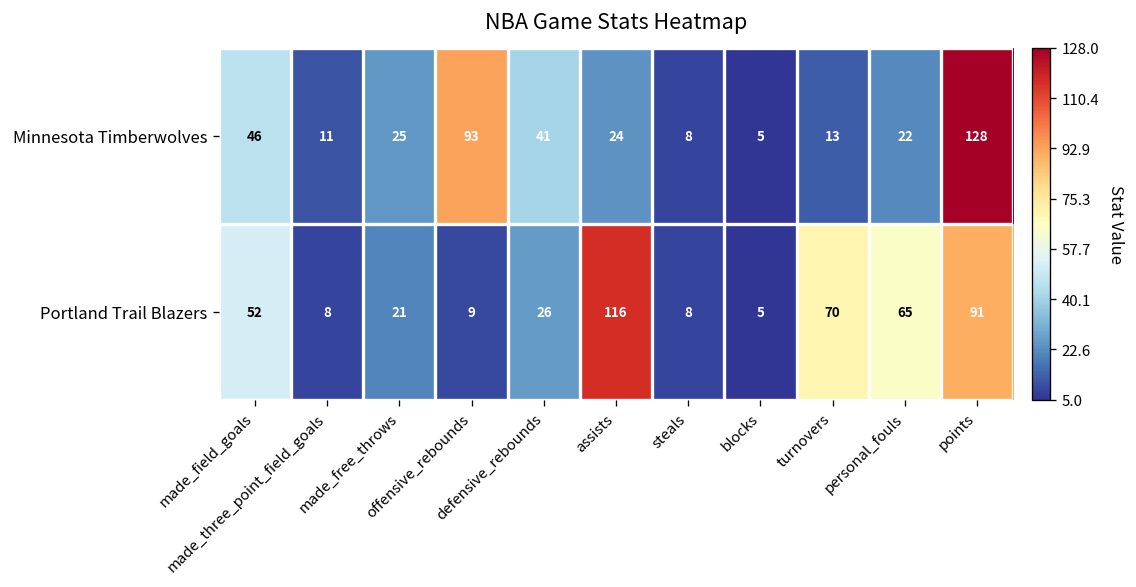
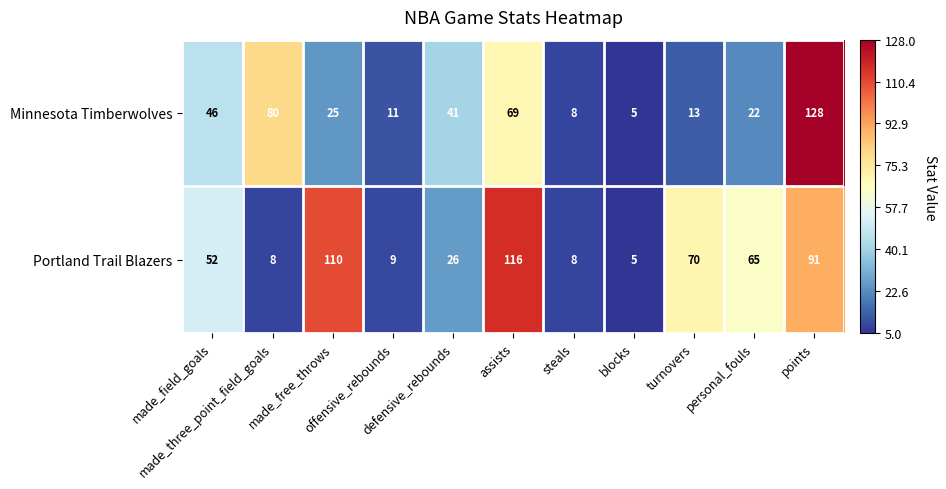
  {
    "Minnesota Timberwolves": {
      "made_field_goals": 46,
-     "made_three_point_field_goals": 11,
+     "made_three_point_field_goals": 80,
      "made_free_throws": 25,
-     "offensive_rebounds": 93,
+     "offensive_rebounds": 11,
      "defensive_rebounds": 41,
-     "assists": 24,
+     "assists": 69,
      "steals": 8,
      "blocks": 5,
      "turnovers": 13,
      "personal_fouls": 22,
      "points": 128
    },
    "Portland Trail Blazers": {
      "made_field_goals": 52,
      "made_three_point_field_goals": 8,
-     "made_free_throws": 21,
+     "made_free_throws": 110,
      "offensive_rebounds": 9,
      "defensive_rebounds": 26,
      "assists": 116,
      "steals": 8,
      "blocks": 5,
      "turnovers": 70,
      "personal_fouls": 65,
      "points": 91
    }
  }
